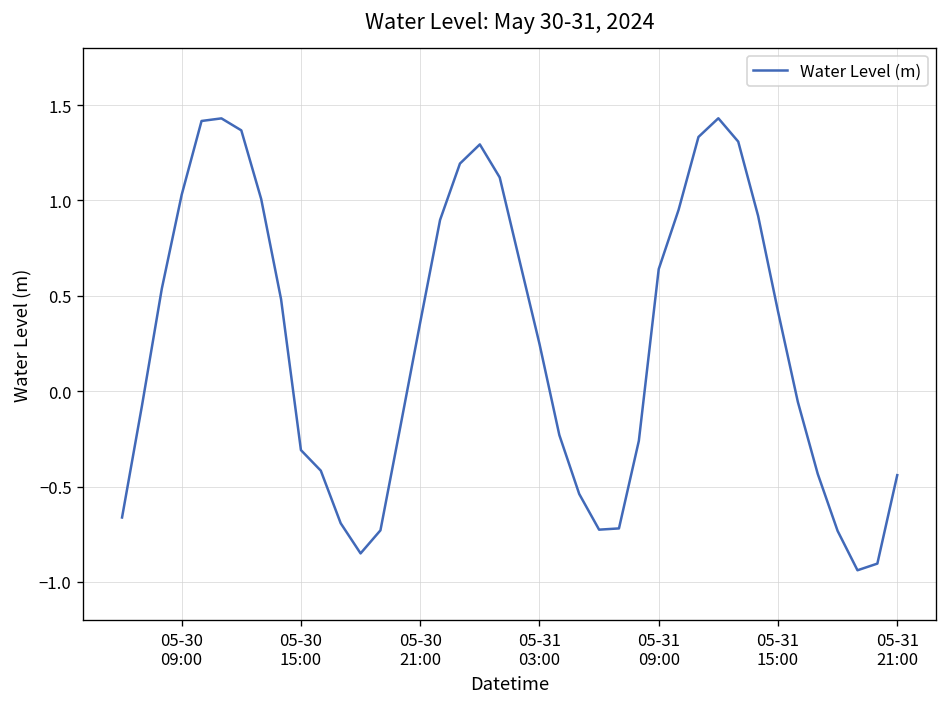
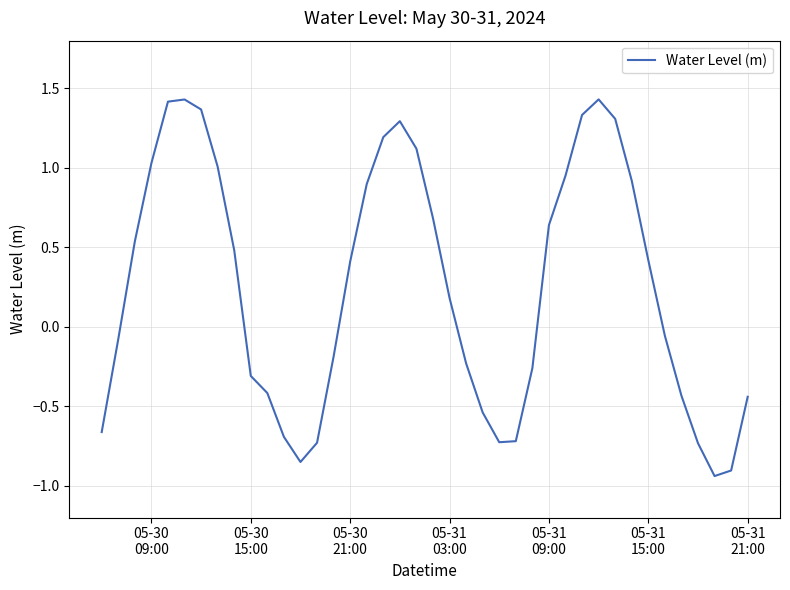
  {
    "05-30 09:00": 1.03,
    "05-30 15:00": -0.31,
-   "05-30 21:00": 0.36,
-   "05-31 03:00": 0.25,
+   "05-30 21:00": 0.41,
+   "05-31 03:00": 0.18,
    "05-31 09:00": 0.64,
    "05-31 15:00": 0.42,
    "05-31 21:00": -0.44
  }
